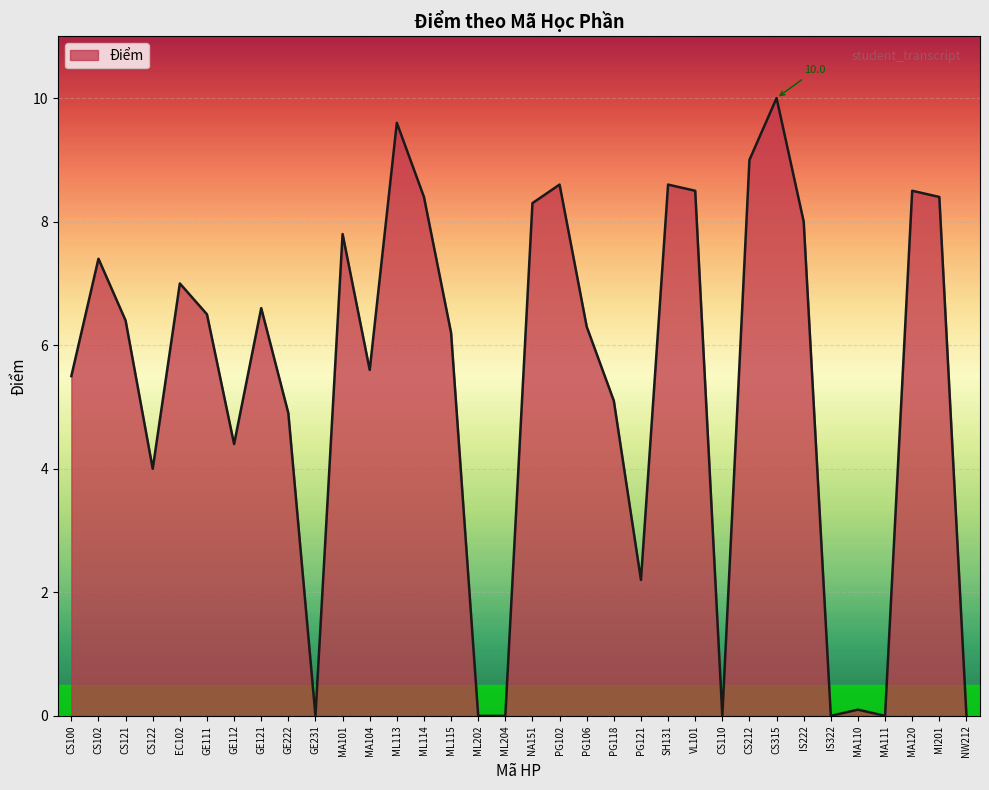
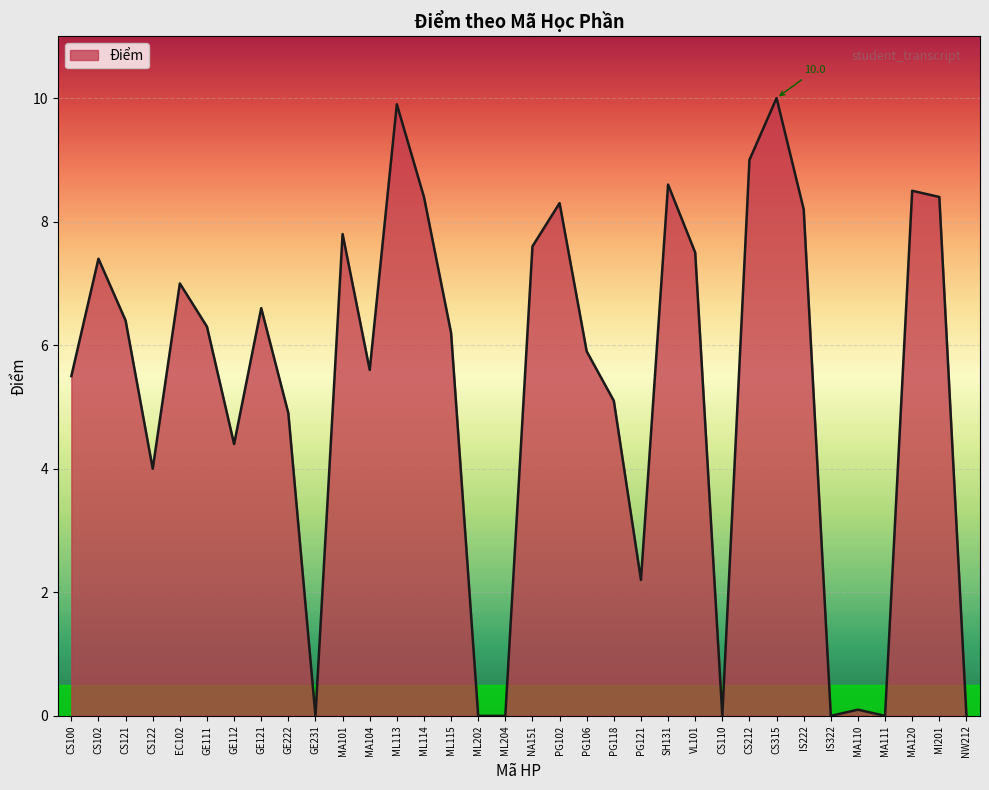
  {
    "CS100": 5.5,
    "CS102": 7.4,
    "CS121": 6.4,
    "CS122": 4.0,
    "EC102": 7.0,
-   "GE111": 6.5,
+   "GE111": 6.3,
    "GE112": 4.4,
    "GE121": 6.6,
    "GE222": 4.9,
    "MA101": 7.8,
    "MA104": 5.6,
-   "ML113": 9.6,
+   "ML113": 9.9,
    "ML114": 8.4,
    "ML115": 6.2,
-   "NA151": 8.3,
-   "PG102": 8.6,
-   "PG106": 6.3,
+   "NA151": 7.6,
+   "PG102": 8.3,
+   "PG106": 5.9,
    "PG118": 5.1,
    "PG121": 2.2,
    "SH131": 8.6,
-   "VL101": 8.5,
+   "VL101": 7.5,
    "CS212": 9.0,
-   "IS222": 8.0,
+   "IS222": 8.2,
    "MA120": 8.5,
    "MI201": 8.4
  }
